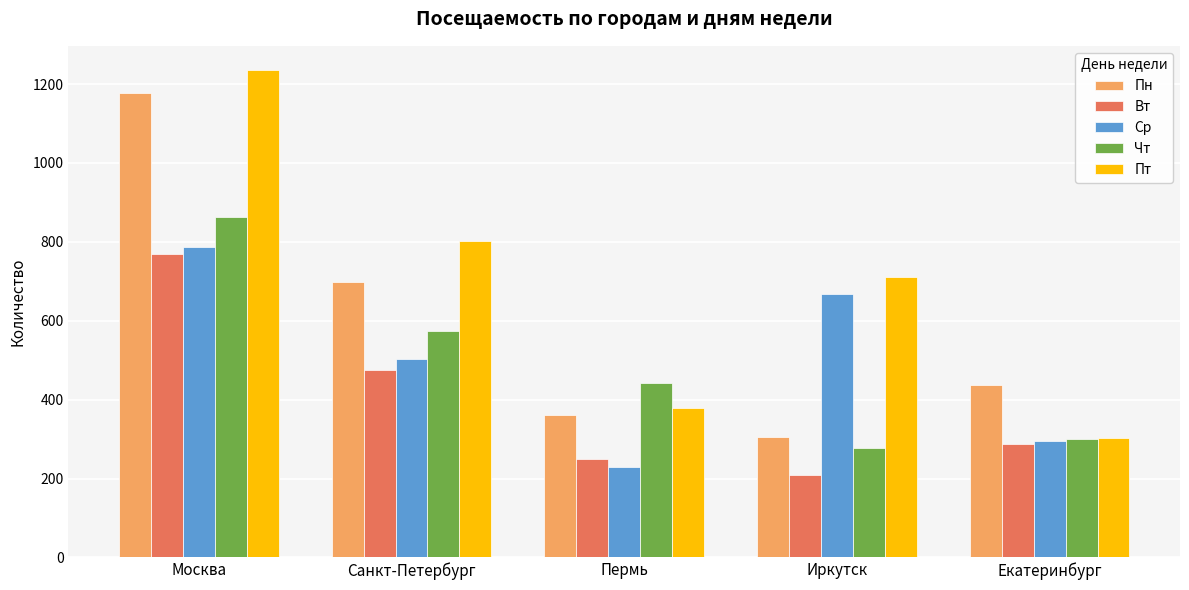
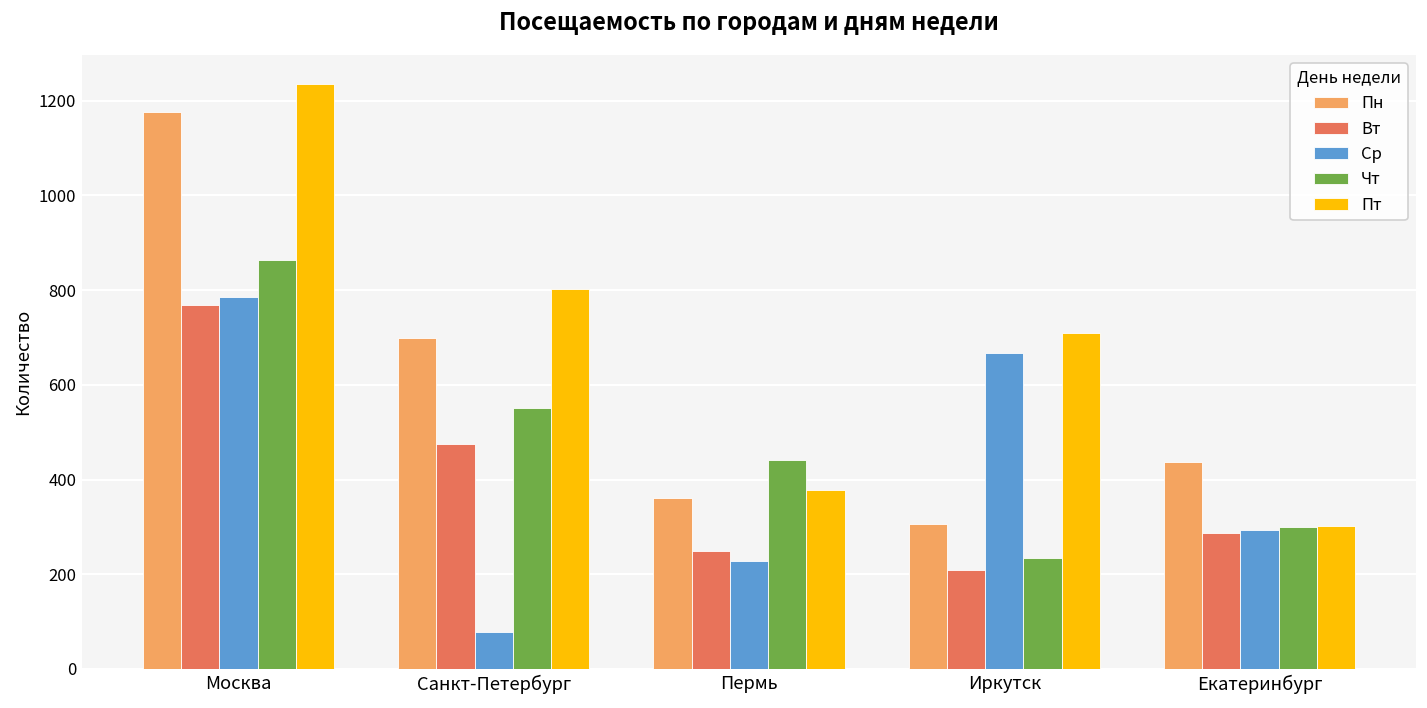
  {
    "Ср": {
      "Москва": 790,
-     "Санкт-Петербург": 500,
+     "Санкт-Петербург": 80,
      "Пермь": 230,
      "Иркутск": 670,
      "Екатеринбург": 290
    },
    "Чт": {
      "Москва": 860,
-     "Санкт-Петербург": 570,
+     "Санкт-Петербург": 550,
      "Пермь": 440,
-     "Иркутск": 280,
+     "Иркутск": 230,
      "Екатеринбург": 300
    },
    "Пт": {
      "Москва": 1240,
      "Санкт-Петербург": 800,
      "Пермь": 380,
      "Иркутск": 710,
      "Екатеринбург": 300
    }
  }
